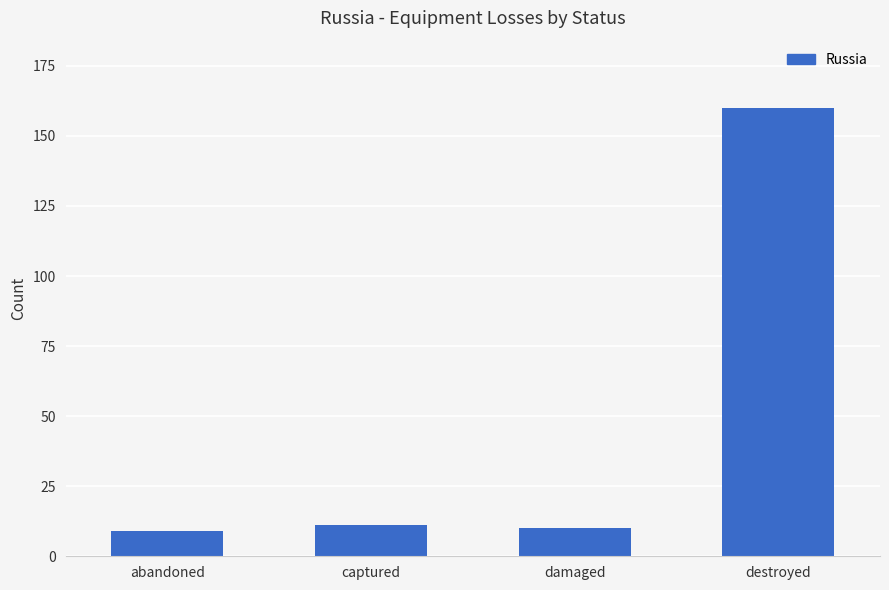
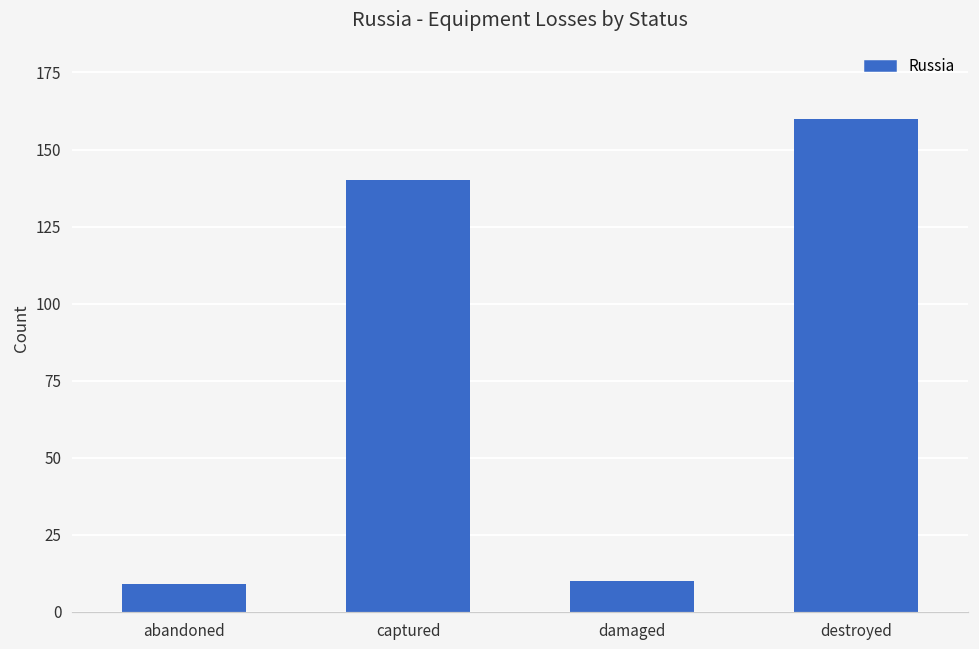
  {
    "abandoned": 9,
-   "captured": 11,
+   "captured": 140,
    "damaged": 10,
    "destroyed": 160
  }
